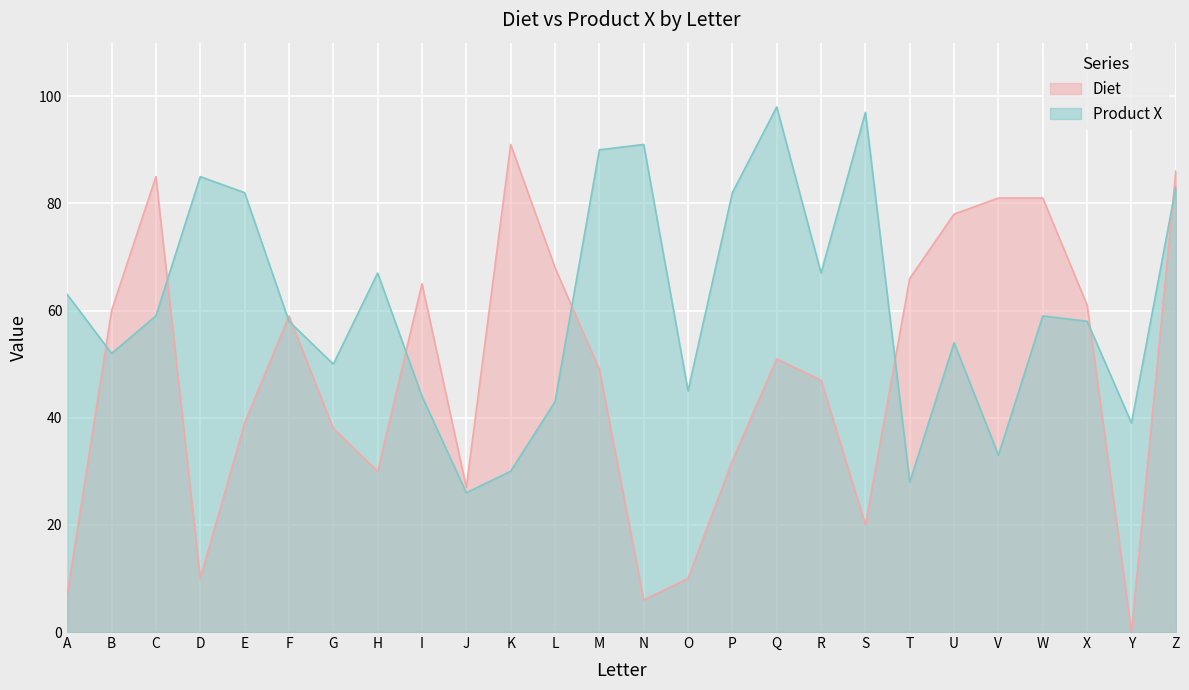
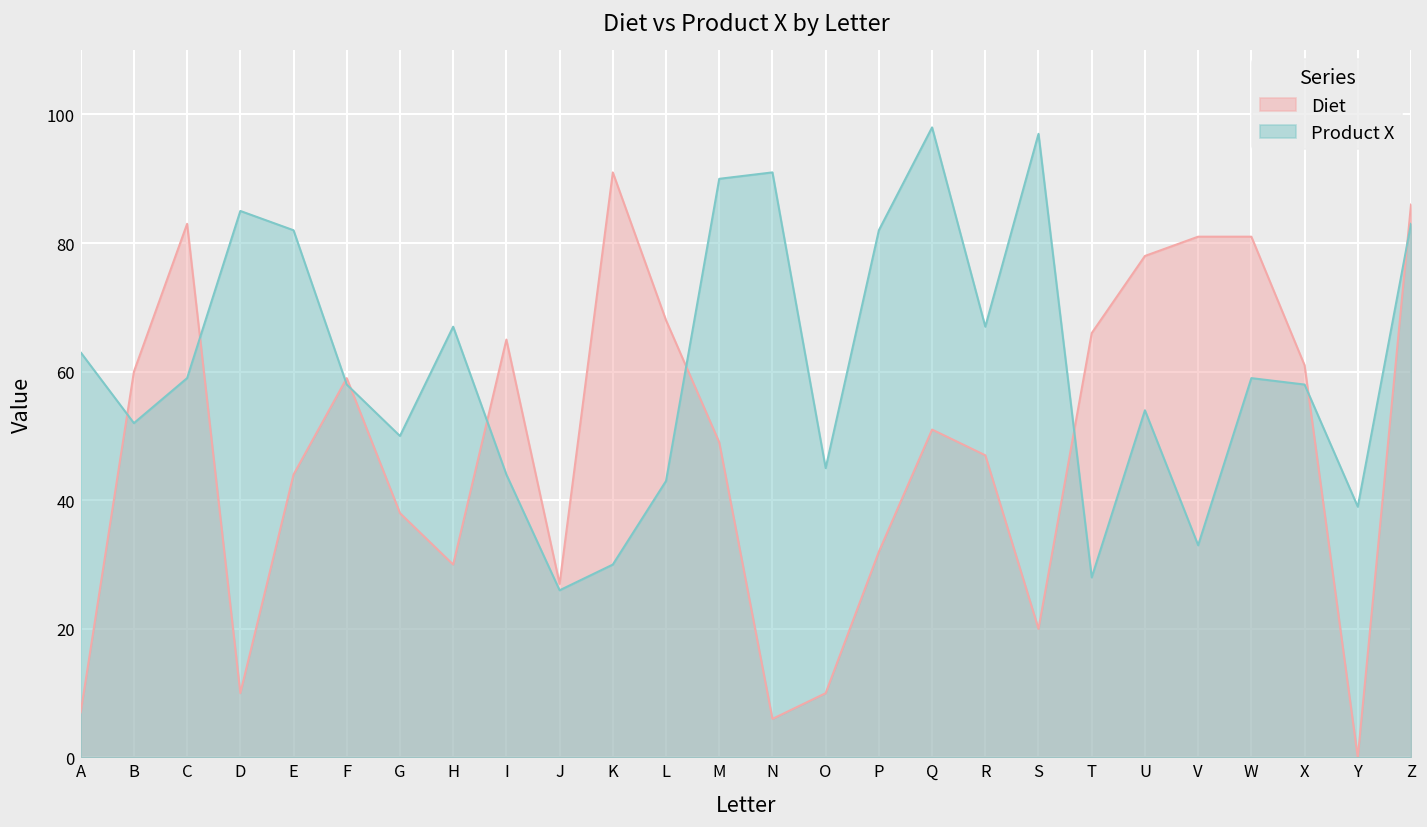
  {
    "Diet": {
      "A": 7,
      "B": 60,
-     "C": 85,
+     "C": 83,
      "D": 10,
-     "E": 39,
+     "E": 44,
      "F": 59,
      "G": 38,
      "H": 30,
      "I": 65,
      "J": 27,
      "K": 91,
      "L": 68,
      "M": 49,
      "N": 6,
      "O": 10,
      "P": 32,
      "Q": 51,
      "R": 47,
      "S": 20,
      "T": 66,
      "U": 78,
      "V": 81,
      "W": 81,
      "X": 61,
      "Y": 0,
      "Z": 86
    },
    "Product X": {
      "A": 63,
      "B": 52,
      "C": 59,
      "D": 85,
      "E": 82,
      "F": 58,
      "G": 50,
      "H": 67,
      "I": 44,
      "J": 26,
      "K": 30,
      "L": 43,
      "M": 90,
      "N": 91,
      "O": 45,
      "P": 82,
      "Q": 98,
      "R": 67,
      "S": 97,
      "T": 28,
      "U": 54,
      "V": 33,
      "W": 59,
      "X": 58,
      "Y": 39,
      "Z": 83
    }
  }
